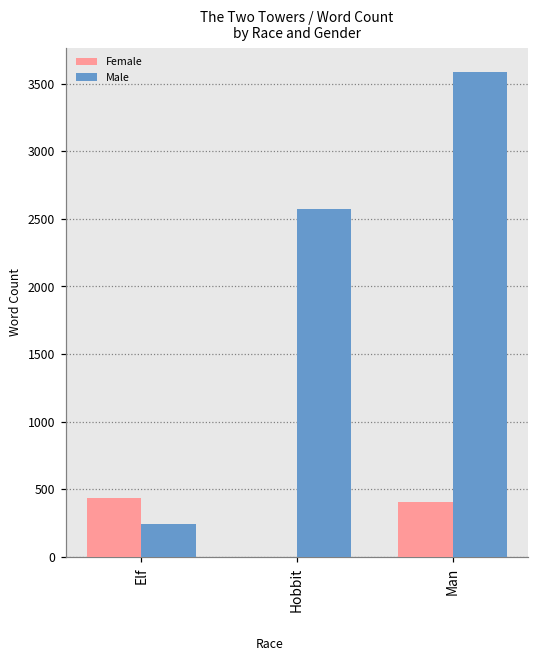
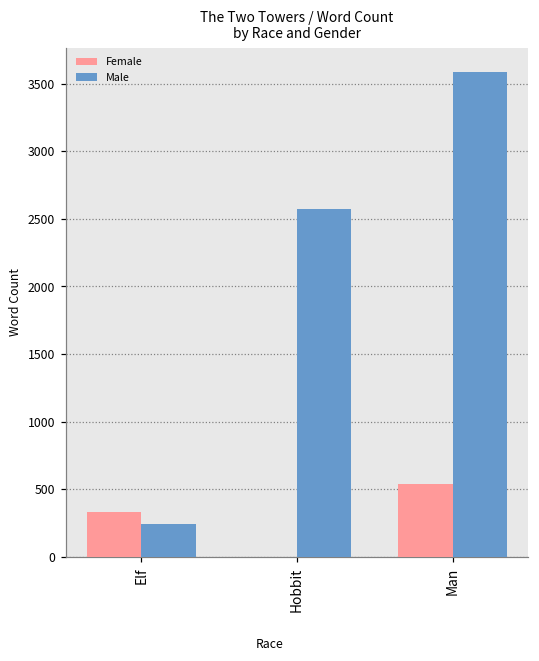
  {
    "Female": {
-     "Elf": 430,
+     "Elf": 330,
      "Hobbit": 0,
-     "Man": 400
+     "Man": 540
    },
    "Male": {
      "Elf": 240,
      "Hobbit": 2580,
      "Man": 3590
    }
  }
